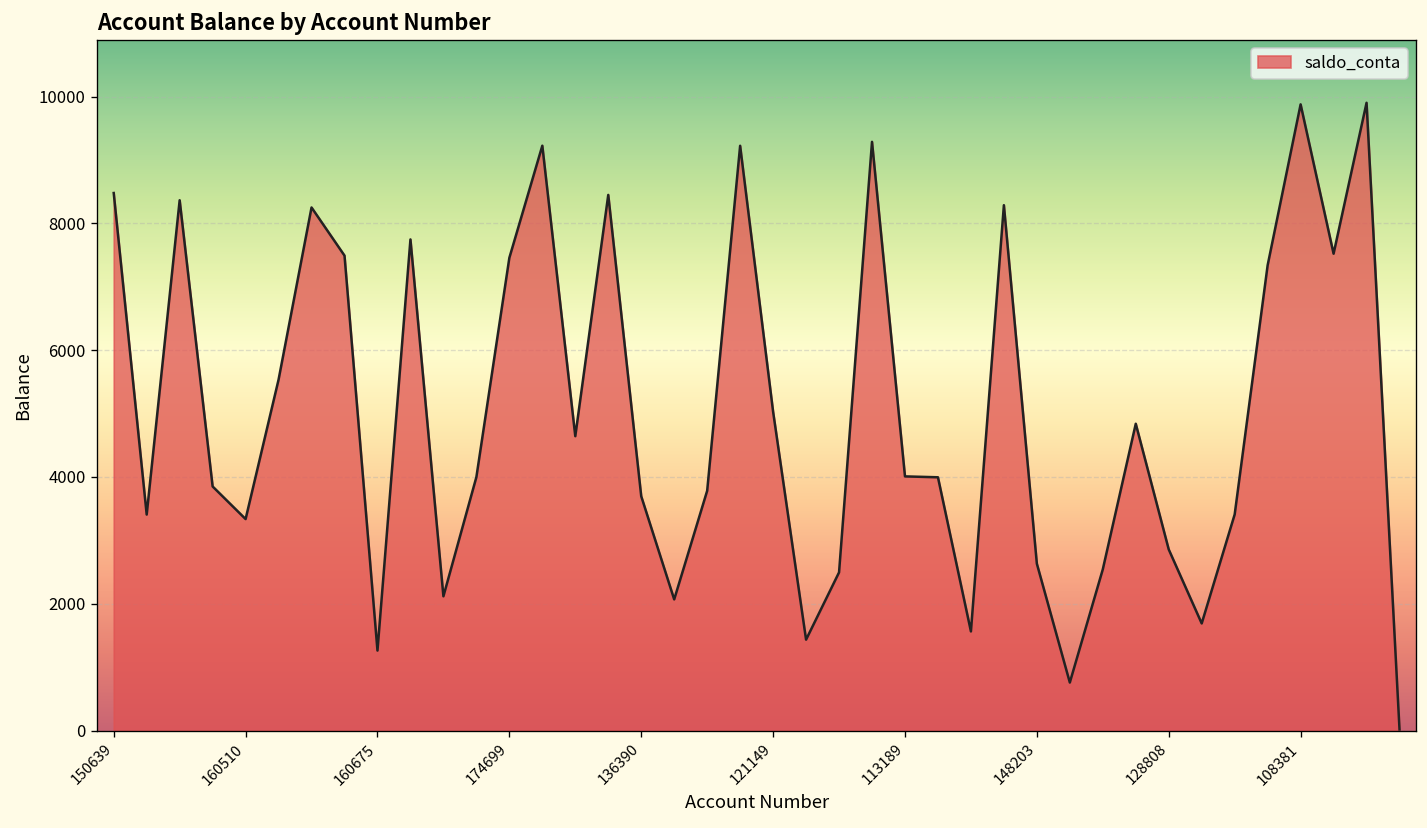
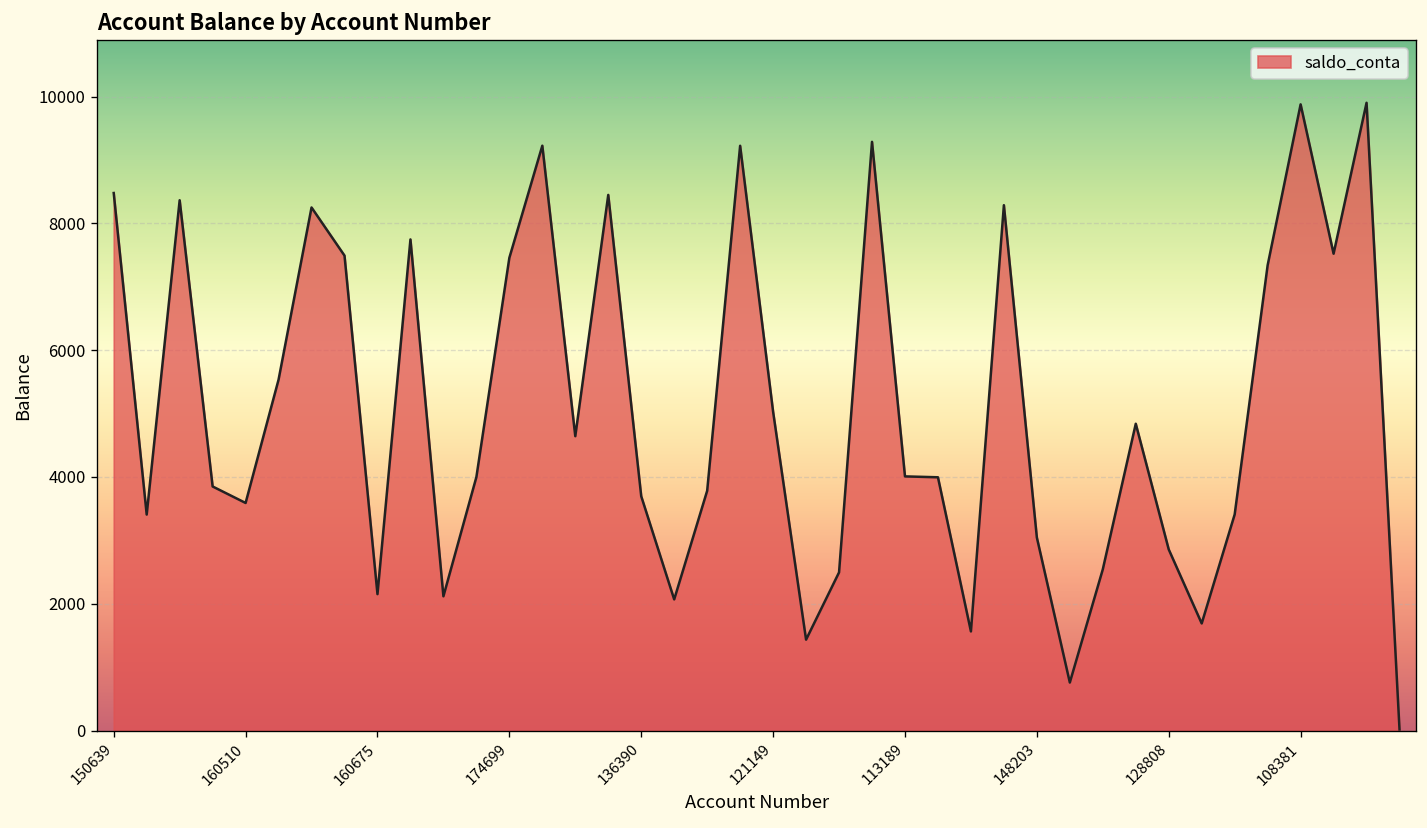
  {
    "150639": 8500,
-   "160510": 3300,
-   "160675": 1300,
+   "160510": 3600,
+   "160675": 2200,
    "174699": 7500,
    "136390": 3700,
    "121149": 5000,
    "113189": 4000,
-   "148203": 2600,
+   "148203": 3000,
    "128808": 2900,
    "108381": 9900
  }
